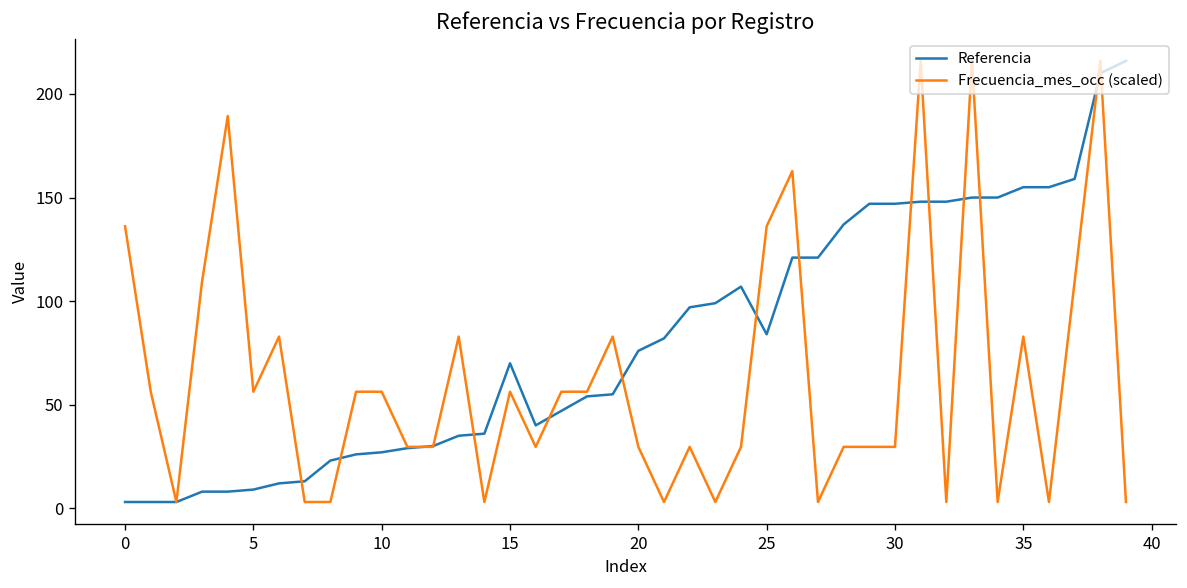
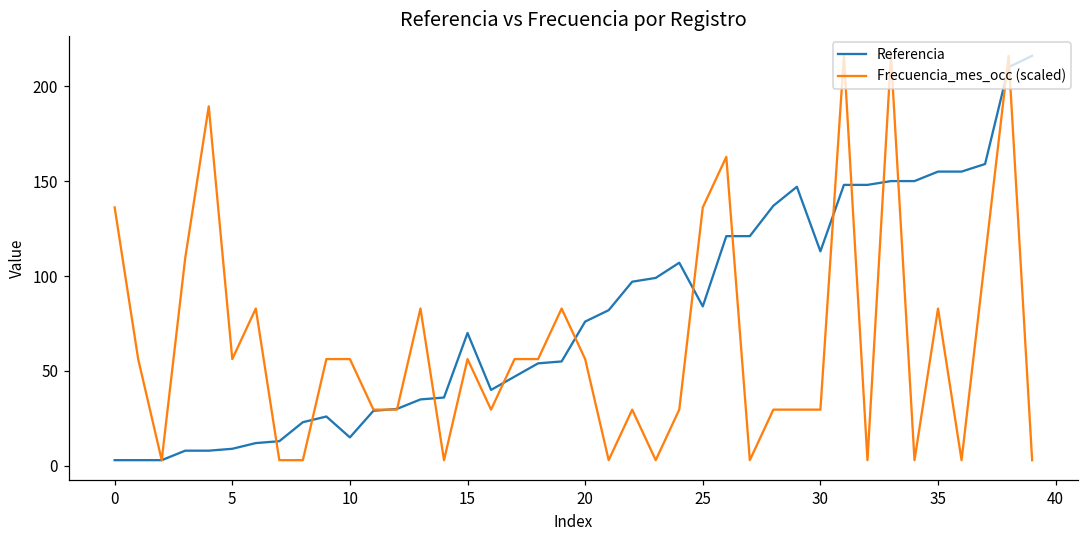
  {
    "Referencia": {
      "0": 3,
      "5": 9,
-     "10": 27,
+     "10": 15,
      "15": 70,
      "20": 76,
      "25": 84,
-     "30": 147,
+     "30": 113,
      "35": 155
    },
    "Frecuencia_mes_occ (scaled)": {
      "0": 136,
      "5": 56,
      "10": 56,
      "15": 56,
-     "20": 30,
+     "20": 56,
      "25": 136,
      "30": 30,
      "35": 83
    }
  }
